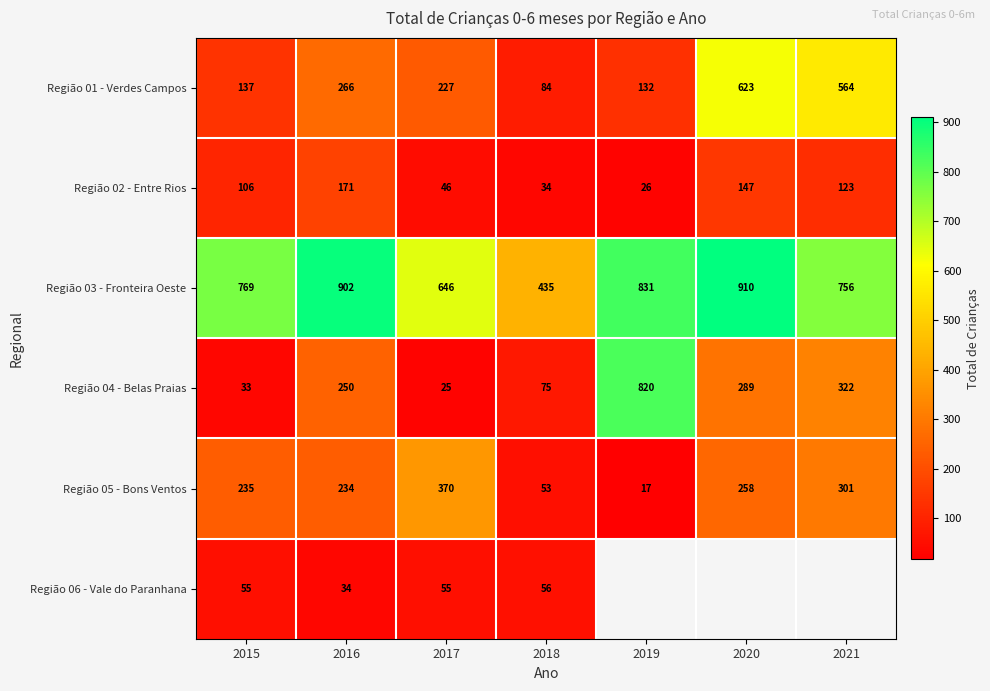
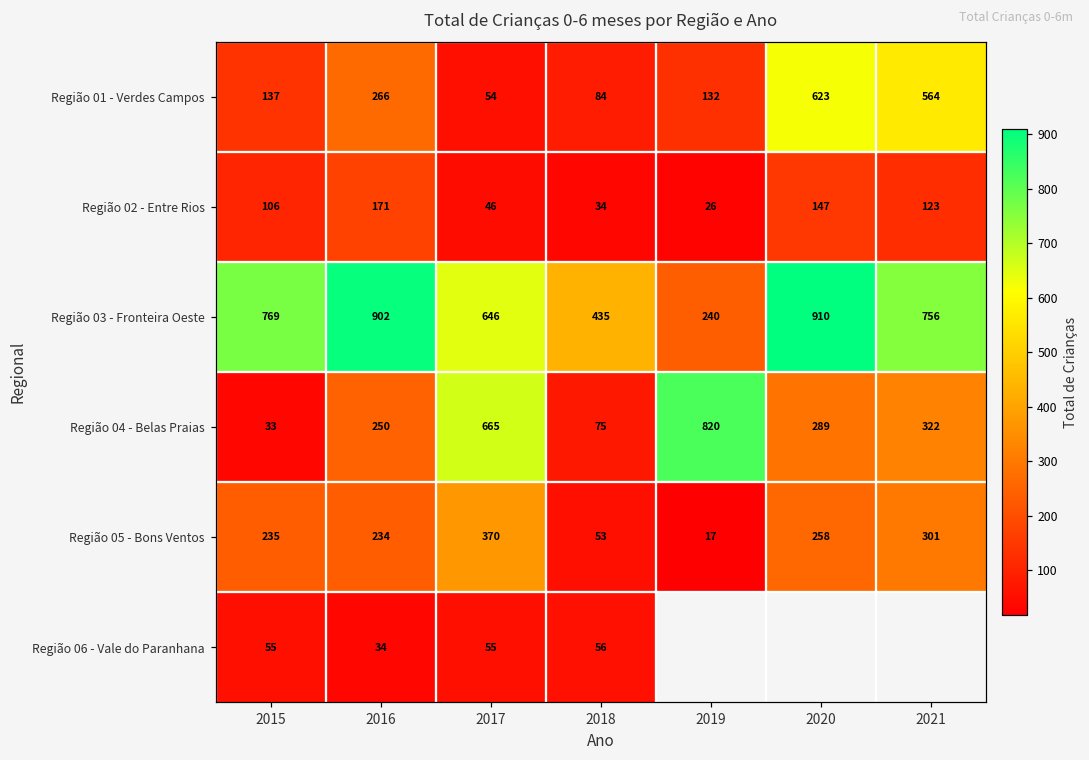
  {
    "Região 01 - Verdes Campos": {
      "2015": 137,
      "2016": 266,
-     "2017": 227,
+     "2017": 54,
      "2018": 84,
      "2019": 132,
      "2020": 623,
      "2021": 564
    },
    "Região 02 - Entre Rios": {
      "2015": 106,
      "2016": 171,
      "2017": 46,
      "2018": 34,
      "2019": 26,
      "2020": 147,
      "2021": 123
    },
    "Região 03 - Fronteira Oeste": {
      "2015": 769,
      "2016": 902,
      "2017": 646,
      "2018": 435,
-     "2019": 831,
+     "2019": 240,
      "2020": 910,
      "2021": 756
    },
    "Região 04 - Belas Praias": {
      "2015": 33,
      "2016": 250,
-     "2017": 25,
+     "2017": 665,
      "2018": 75,
      "2019": 820,
      "2020": 289,
      "2021": 322
    },
    "Região 05 - Bons Ventos": {
      "2015": 235,
      "2016": 234,
      "2017": 370,
      "2018": 53,
      "2019": 17,
      "2020": 258,
      "2021": 301
    },
    "Região 06 - Vale do Paranhana": {
      "2015": 55,
      "2016": 34,
      "2017": 55,
      "2018": 56
    }
  }
